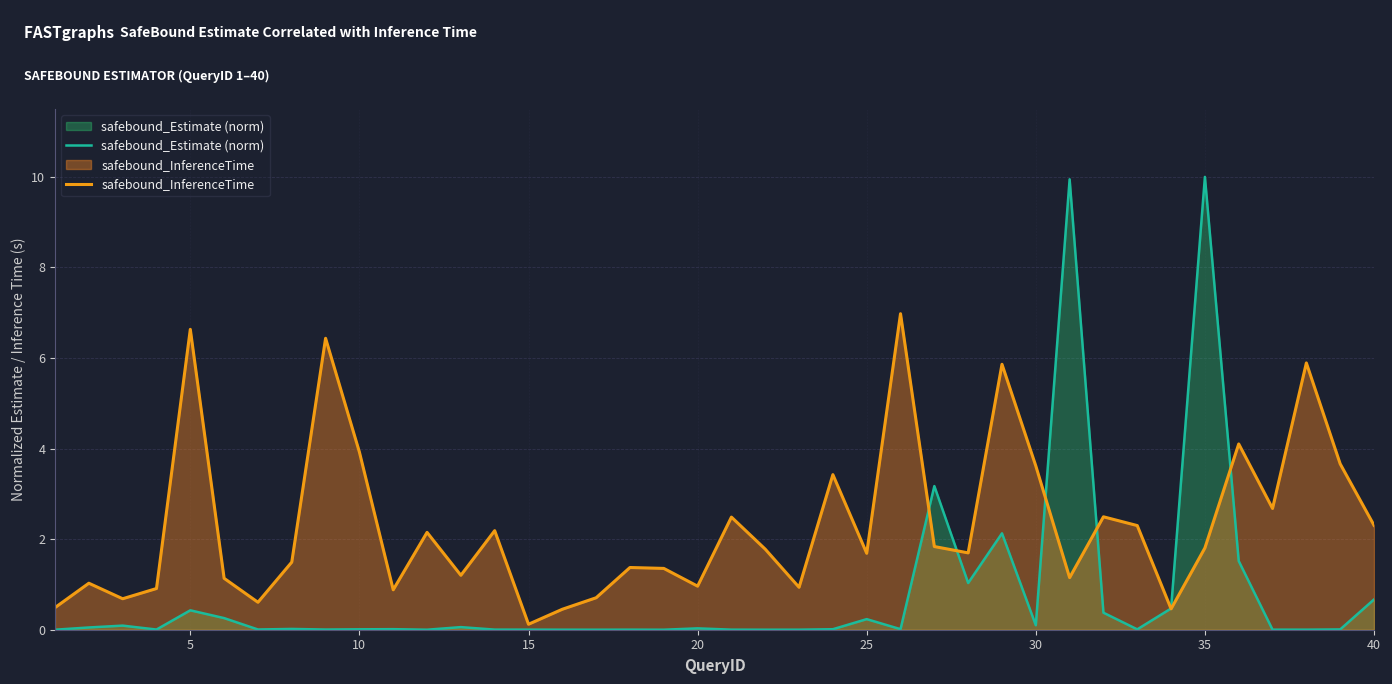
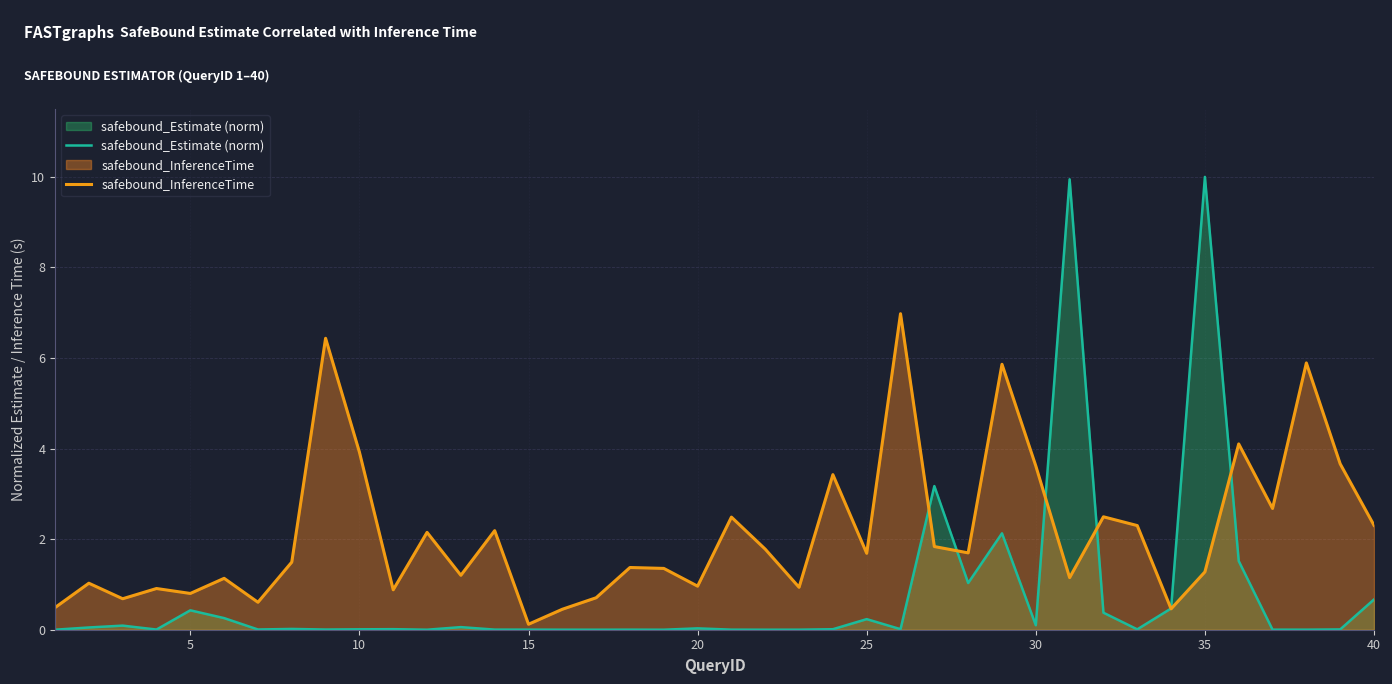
  {
    "safebound_InferenceTime": {
-     "5": 6.6,
+     "5": 0.8,
      "10": 3.9,
      "15": 0.1,
      "20": 1.0,
      "25": 1.7,
      "30": 3.6,
-     "35": 1.8,
+     "35": 1.3,
      "40": 2.3
    }
  }
